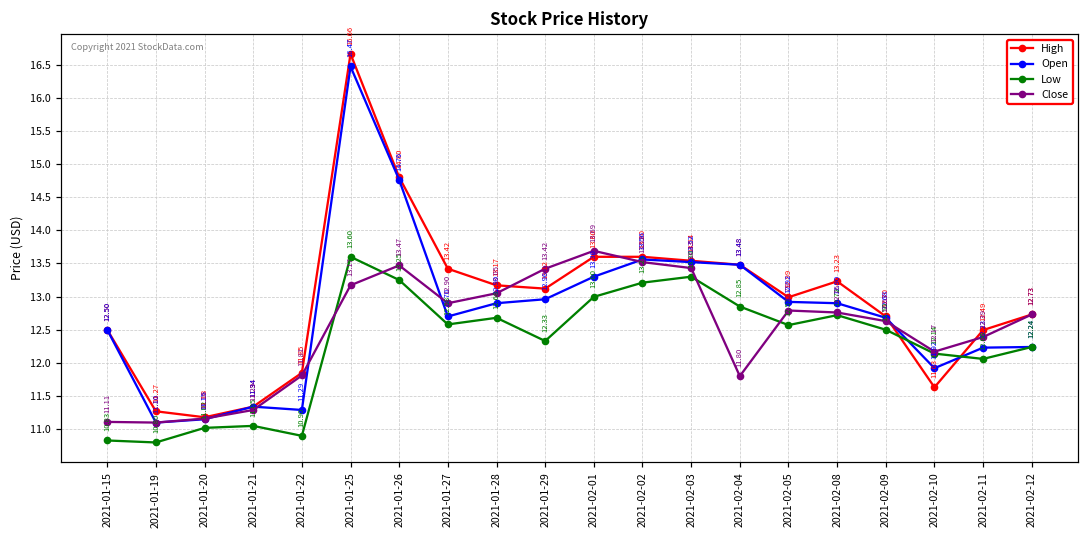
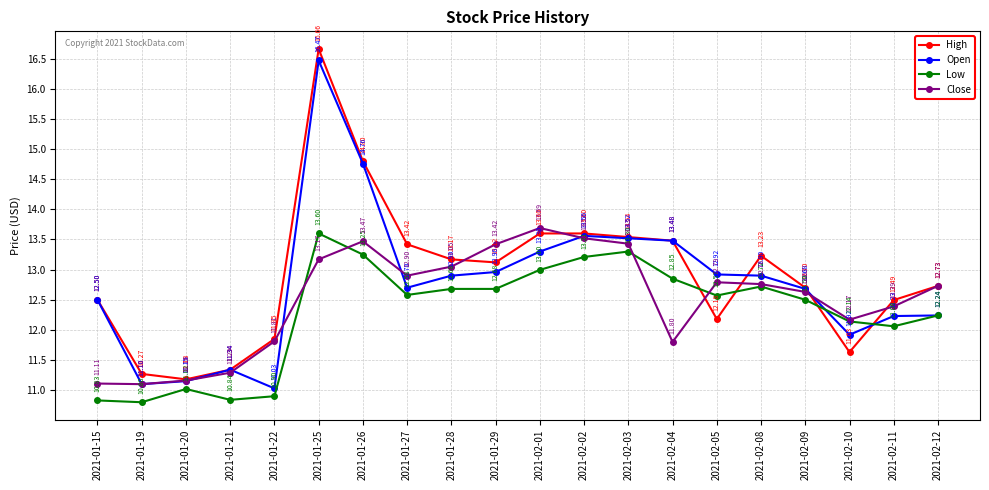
  {
    "High": {
      "2021-01-27": 13.42,
-     "2021-02-05": 12.99,
+     "2021-02-05": 12.18,
      "2021-02-08": 13.23
    },
    "Open": {
-     "2021-01-22": 11.29
+     "2021-01-22": 11.03
    },
    "Low": {
-     "2021-01-21": 11.05,
+     "2021-01-21": 10.84,
      "2021-01-25": 13.60,
-     "2021-01-29": 12.33,
+     "2021-01-29": 12.68,
      "2021-02-04": 12.85
    },
    "Close": {
      "2021-01-15": 11.11,
      "2021-01-29": 13.42,
      "2021-02-04": 11.80
    }
  }
